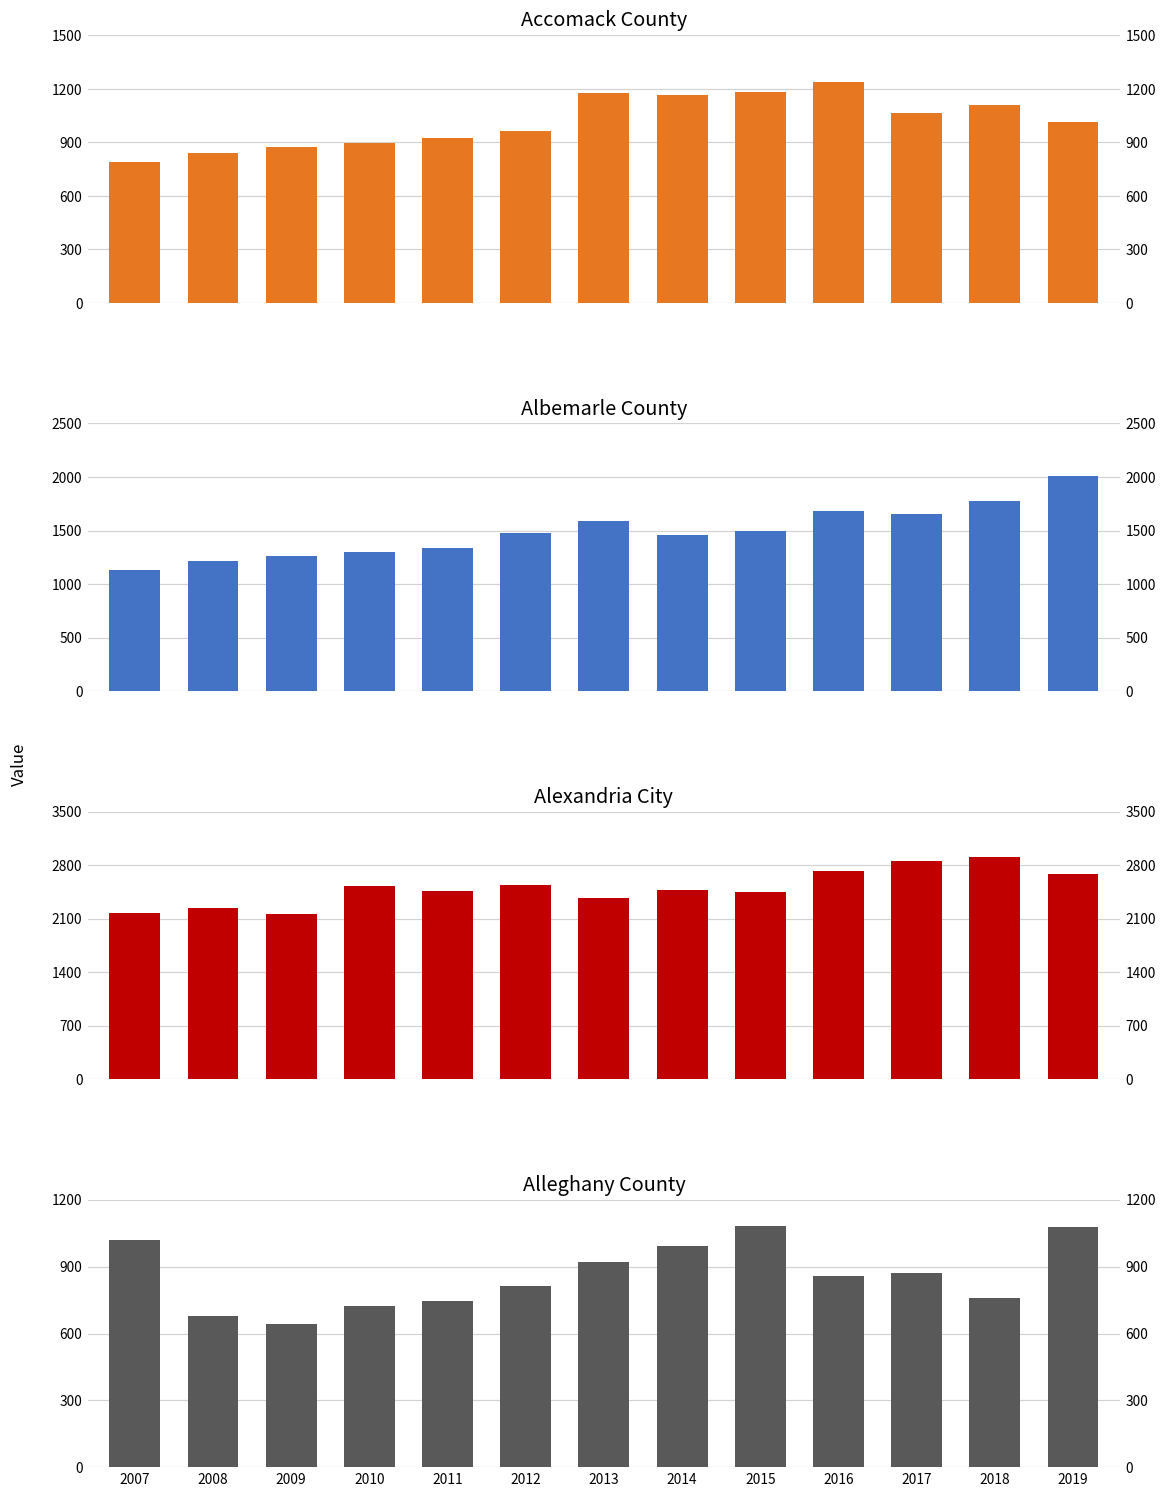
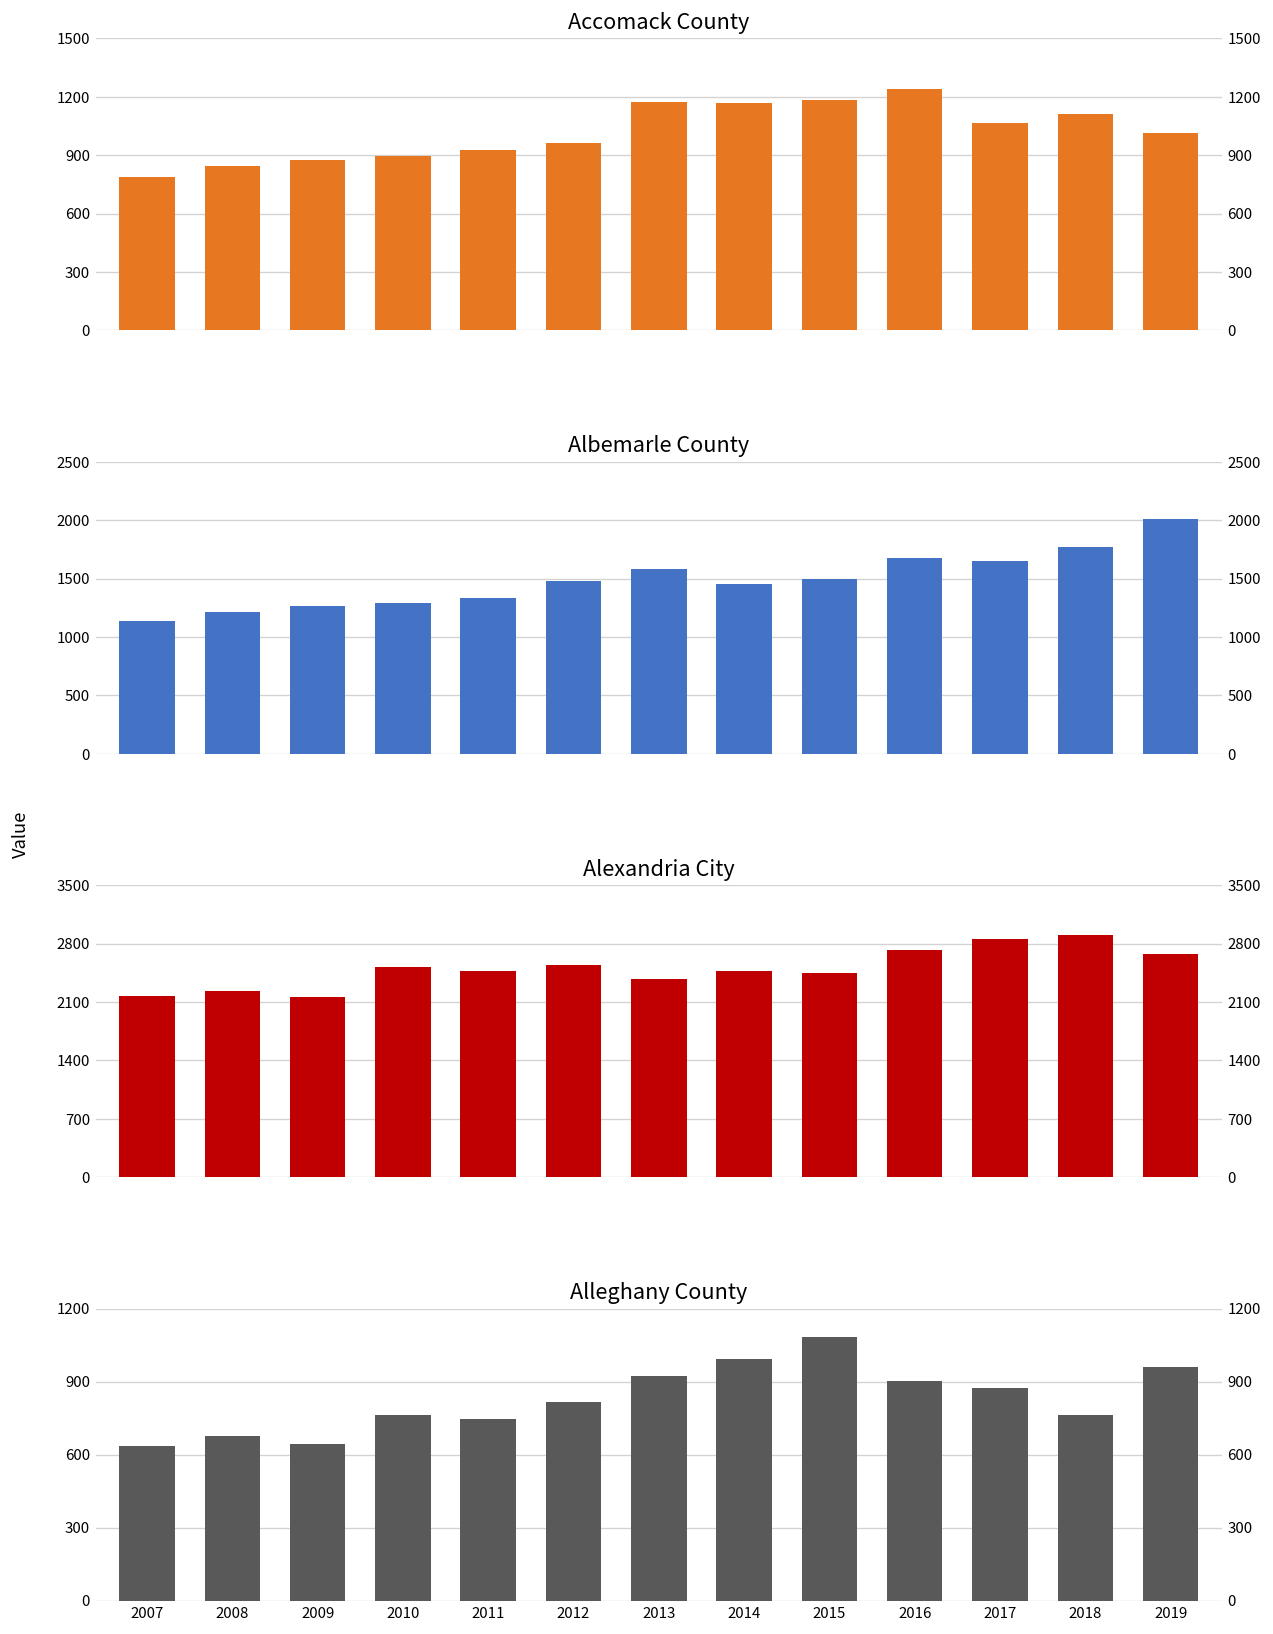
  {
    "Alleghany County": {
-     "2007": 1020,
+     "2007": 640,
      "2008": 680,
      "2009": 640,
-     "2010": 720,
+     "2010": 760,
      "2011": 750,
      "2012": 810,
      "2013": 920,
      "2014": 990,
      "2015": 1080,
-     "2016": 860,
+     "2016": 900,
      "2017": 870,
      "2018": 760,
-     "2019": 1080
+     "2019": 960
    }
  }
